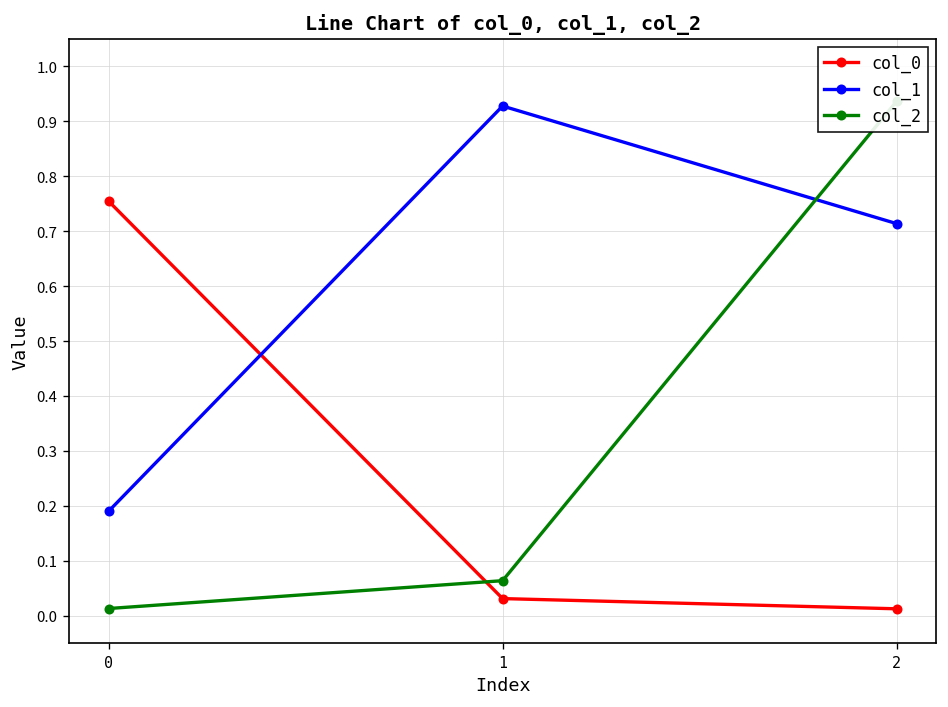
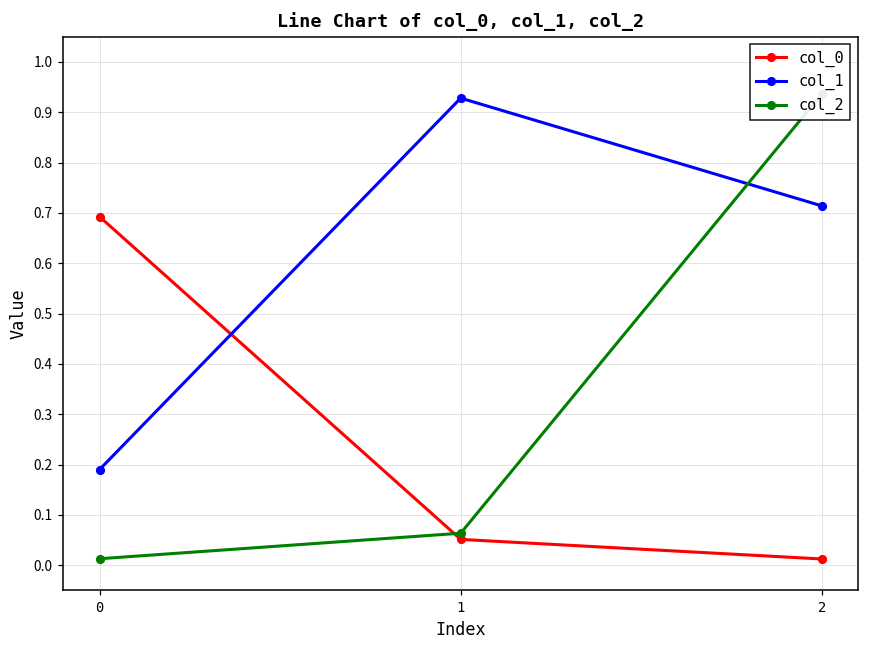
  {
    "col_0": {
-     "0": 0.75,
-     "1": 0.03,
+     "0": 0.69,
+     "1": 0.05,
      "2": 0.01
    },
    "col_1": {
      "0": 0.19,
      "1": 0.93,
      "2": 0.71
    },
    "col_2": {
      "0": 0.01,
      "1": 0.06
    }
  }
